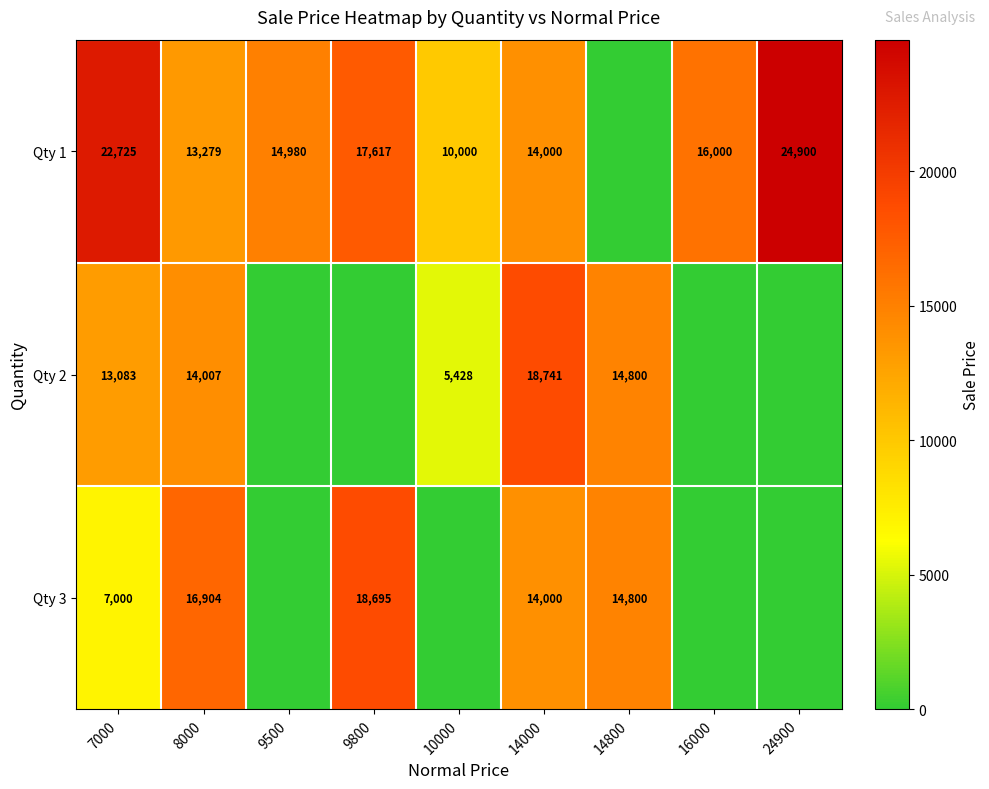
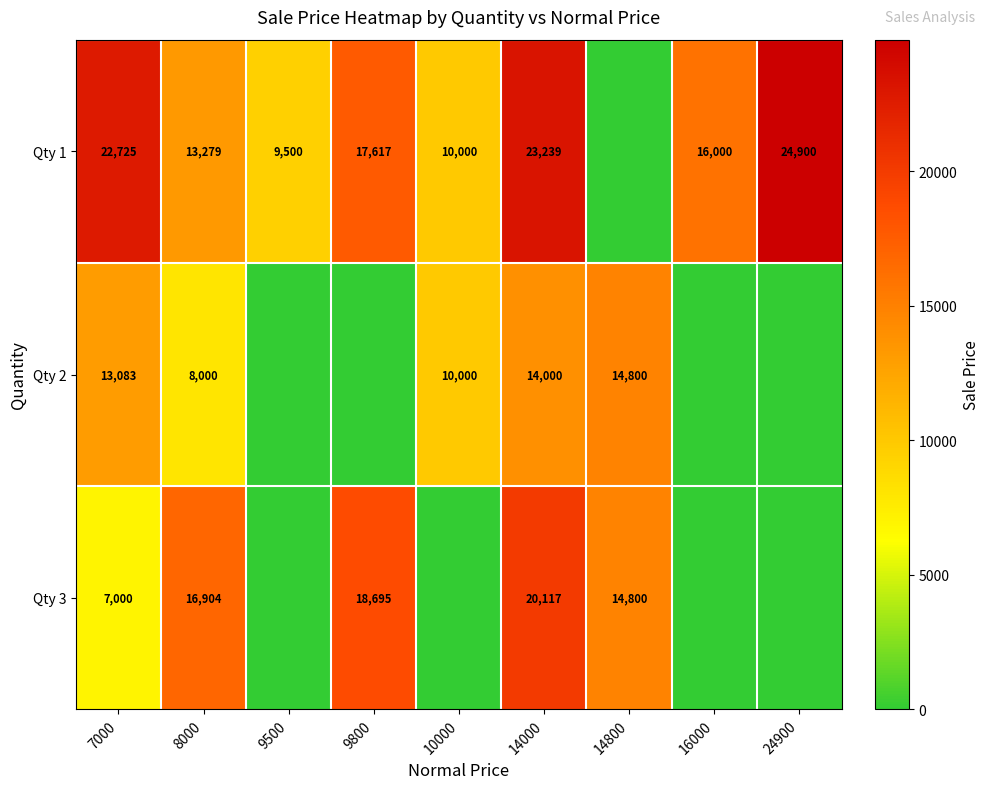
  {
    "Qty 1": {
      "7000": "22,725",
      "8000": "13,279",
-     "9500": "14,980",
+     "9500": "9,500",
      "9800": "17,617",
      "10000": "10,000",
-     "14000": "14,000",
+     "14000": "23,239",
      "16000": "16,000",
      "24900": "24,900"
    },
    "Qty 2": {
      "7000": "13,083",
-     "8000": "14,007",
-     "10000": "5,428",
-     "14000": "18,741",
+     "8000": "8,000",
+     "10000": "10,000",
+     "14000": "14,000",
      "14800": "14,800"
    },
    "Qty 3": {
      "7000": "7,000",
      "8000": "16,904",
      "9800": "18,695",
-     "14000": "14,000",
+     "14000": "20,117",
      "14800": "14,800"
    }
  }
